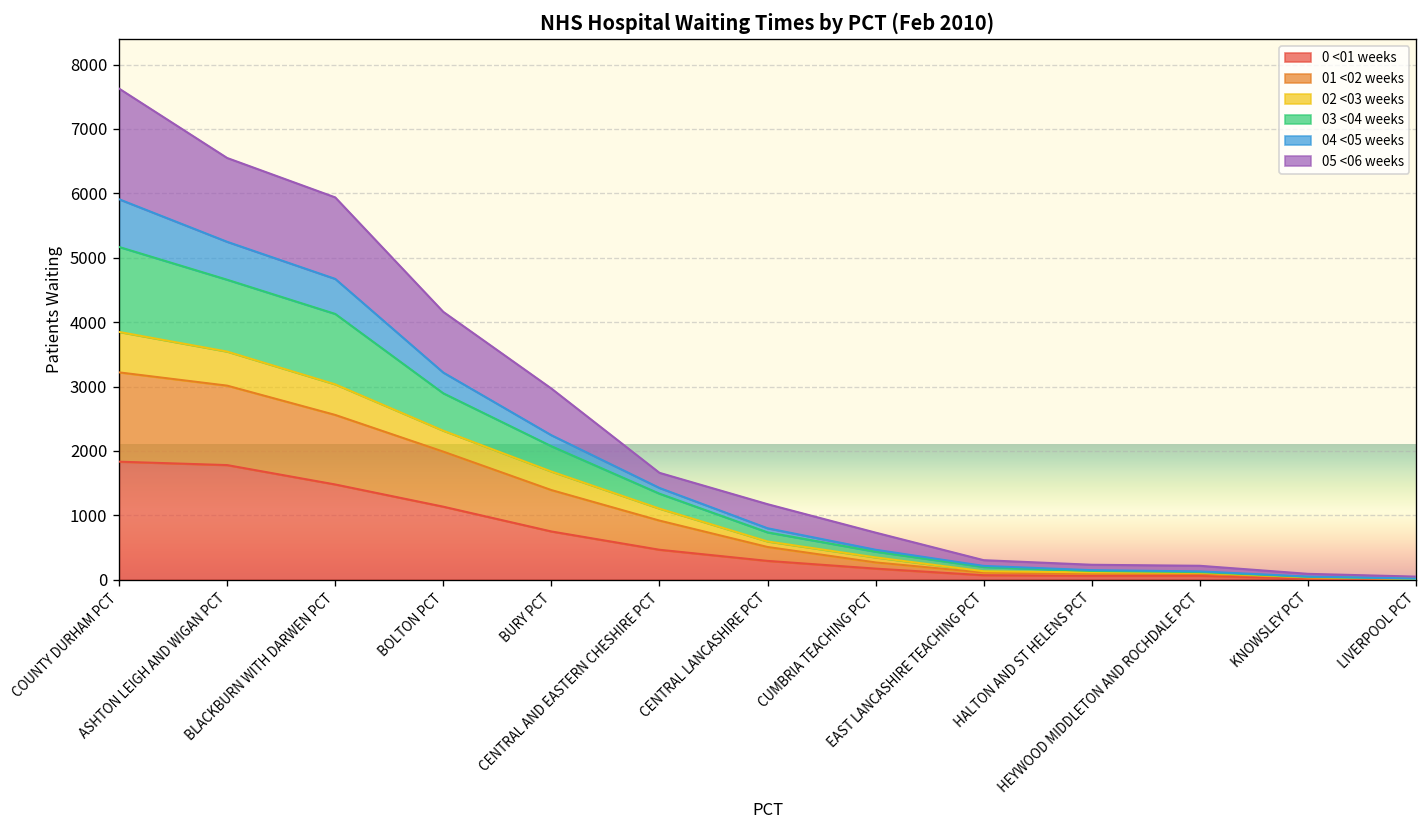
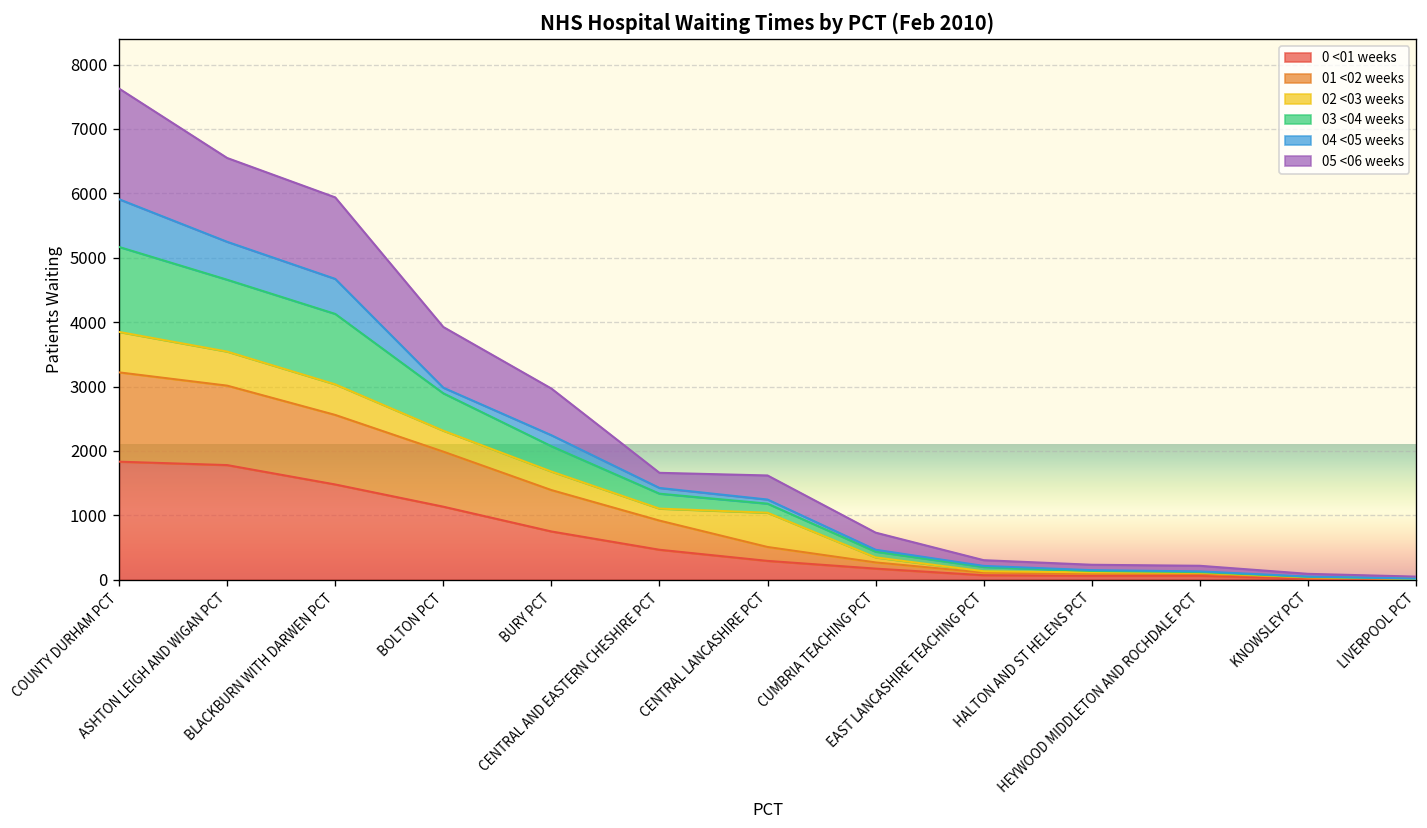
  {
    "02 <03 weeks": {
      "COUNTY DURHAM PCT": 600,
      "ASHTON LEIGH AND WIGAN PCT": 500,
      "BLACKBURN WITH DARWEN PCT": 500,
      "BOLTON PCT": 300,
      "BURY PCT": 300,
      "CENTRAL AND EASTERN CHESHIRE PCT": 200,
-     "CENTRAL LANCASHIRE PCT": 100,
+     "CENTRAL LANCASHIRE PCT": 500,
      "CUMBRIA TEACHING PCT": 100
    },
    "03 <04 weeks": {
      "COUNTY DURHAM PCT": 1300,
      "ASHTON LEIGH AND WIGAN PCT": 1100,
      "BLACKBURN WITH DARWEN PCT": 1100,
      "BOLTON PCT": 600,
      "BURY PCT": 400,
      "CENTRAL AND EASTERN CHESHIRE PCT": 200,
      "CENTRAL LANCASHIRE PCT": 100
    },
    "04 <05 weeks": {
      "COUNTY DURHAM PCT": 700,
      "ASHTON LEIGH AND WIGAN PCT": 600,
      "BLACKBURN WITH DARWEN PCT": 500,
-     "BOLTON PCT": 300,
+     "BOLTON PCT": 100,
      "BURY PCT": 200,
      "CENTRAL AND EASTERN CHESHIRE PCT": 100,
      "CENTRAL LANCASHIRE PCT": 100
    },
    "05 <06 weeks": {
      "COUNTY DURHAM PCT": 1700,
      "ASHTON LEIGH AND WIGAN PCT": 1300,
      "BLACKBURN WITH DARWEN PCT": 1300,
      "BOLTON PCT": 900,
      "BURY PCT": 700,
      "CENTRAL AND EASTERN CHESHIRE PCT": 200,
      "CENTRAL LANCASHIRE PCT": 400,
      "CUMBRIA TEACHING PCT": 300,
      "EAST LANCASHIRE TEACHING PCT": 100,
      "HALTON AND ST HELENS PCT": 100,
      "HEYWOOD MIDDLETON AND ROCHDALE PCT": 100
    }
  }
